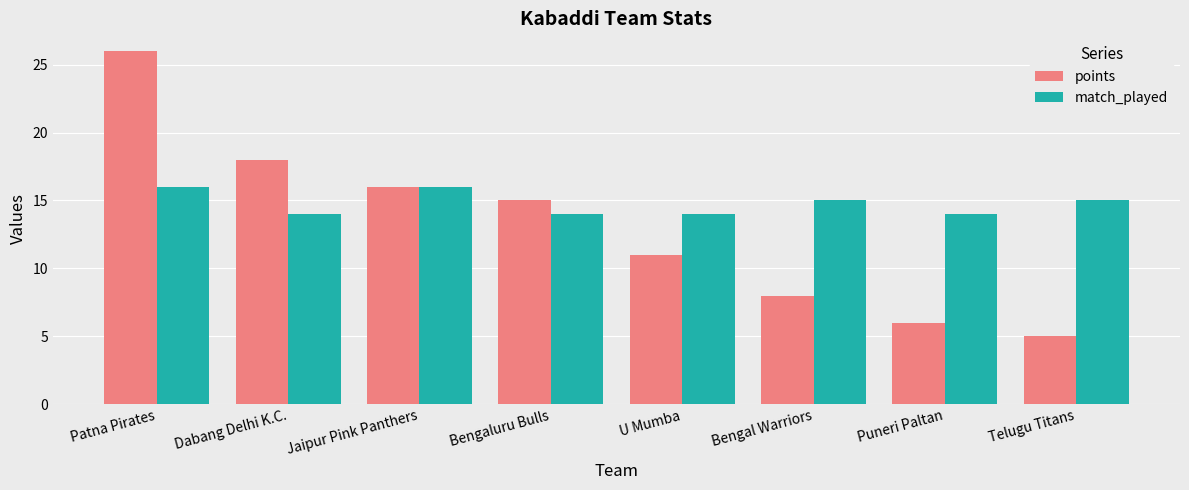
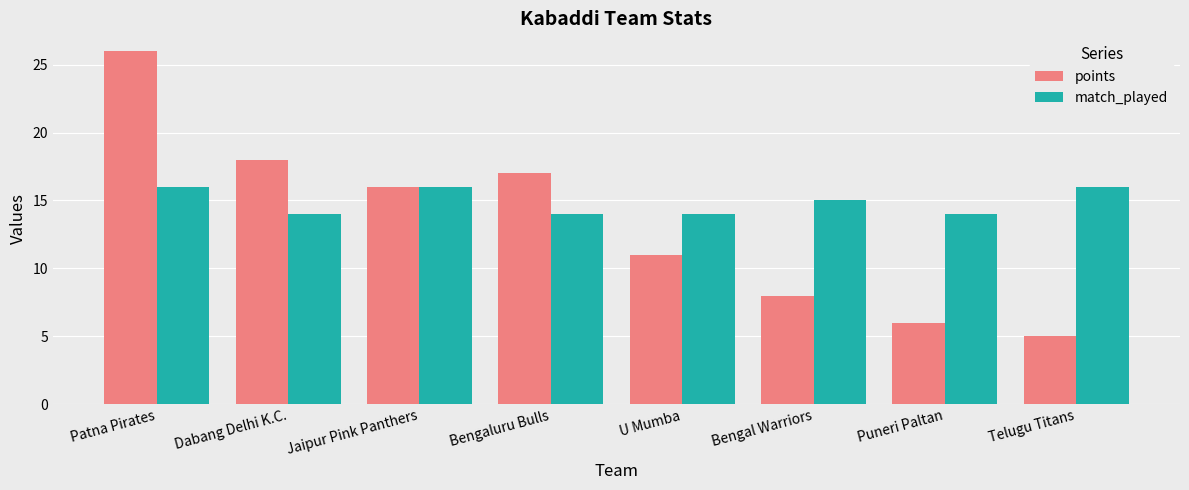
  {
    "points": {
      "Patna Pirates": 26,
      "Dabang Delhi K.C.": 18,
      "Jaipur Pink Panthers": 16,
-     "Bengaluru Bulls": 15,
+     "Bengaluru Bulls": 17,
      "U Mumba": 11,
      "Bengal Warriors": 8,
      "Puneri Paltan": 6,
      "Telugu Titans": 5
    },
    "match_played": {
      "Patna Pirates": 16,
      "Dabang Delhi K.C.": 14,
      "Jaipur Pink Panthers": 16,
      "Bengaluru Bulls": 14,
      "U Mumba": 14,
      "Bengal Warriors": 15,
      "Puneri Paltan": 14,
-     "Telugu Titans": 15
+     "Telugu Titans": 16
    }
  }
